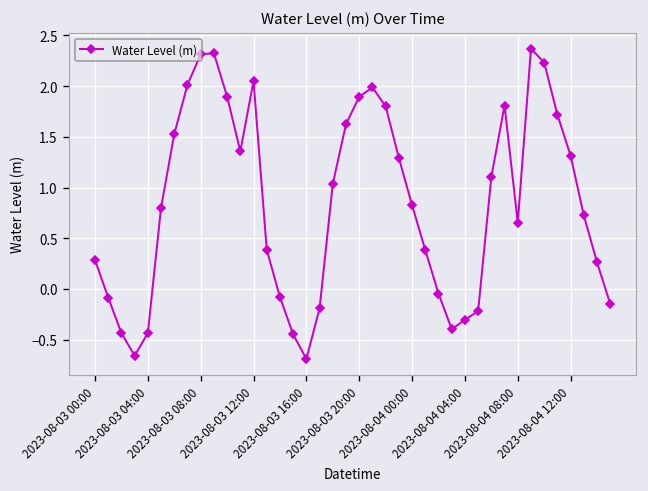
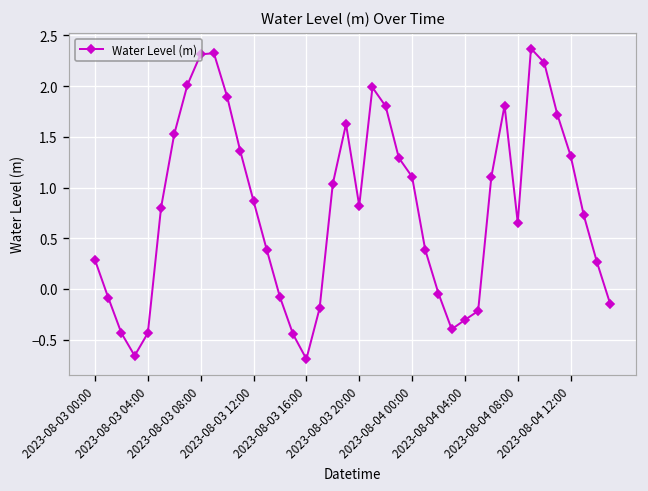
  {
    "2023-08-03 00:00": 0.3,
    "2023-08-03 04:00": -0.4,
-   "2023-08-03 12:00": 2.1,
+   "2023-08-03 12:00": 0.9,
    "2023-08-03 16:00": -0.7,
-   "2023-08-03 20:00": 1.9,
-   "2023-08-04 00:00": 0.8,
+   "2023-08-03 20:00": 0.8,
+   "2023-08-04 00:00": 1.1,
    "2023-08-04 04:00": -0.3,
    "2023-08-04 08:00": 0.7,
    "2023-08-04 12:00": 1.3
  }
